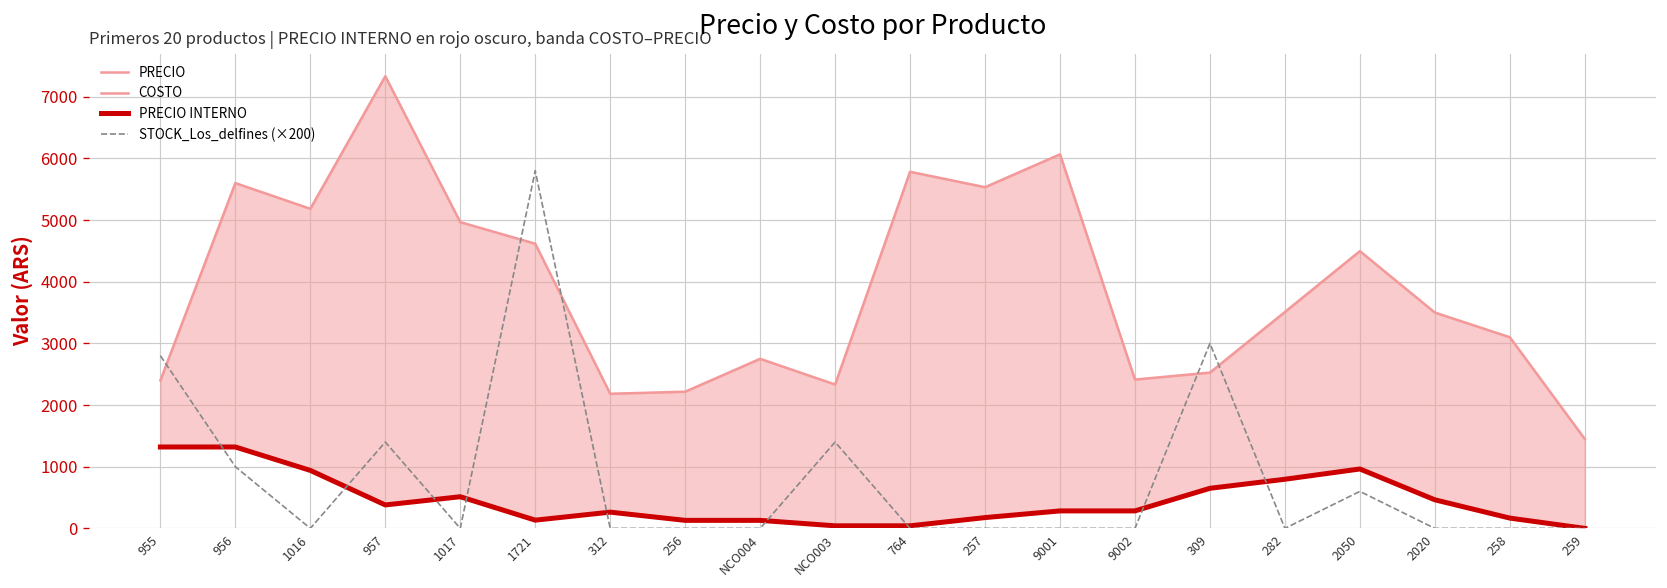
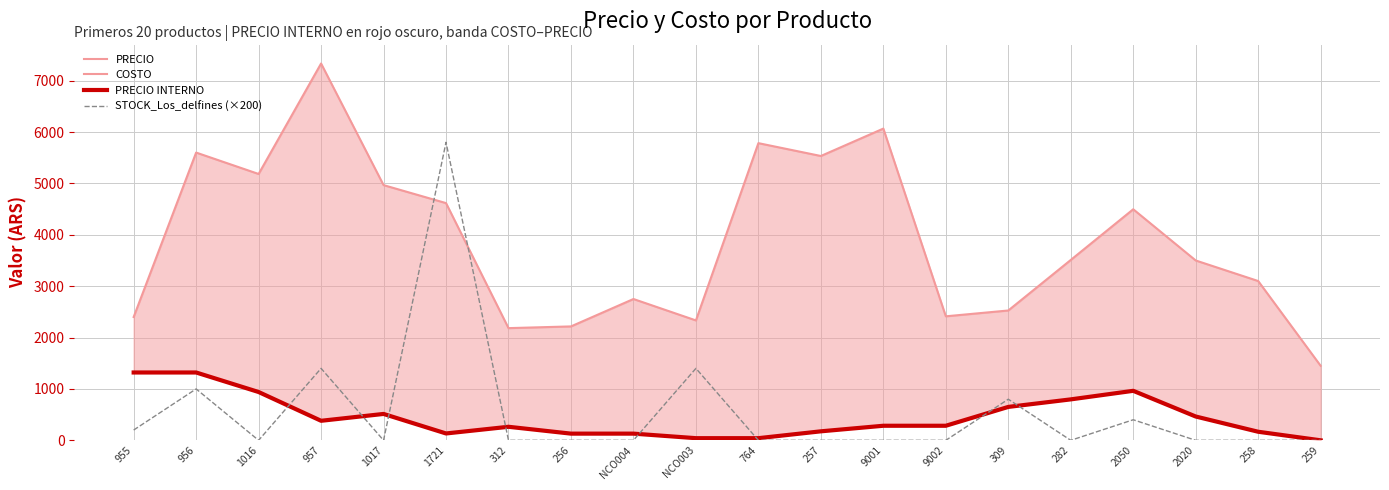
  {
    "PRECIO": {
      "955": 2400,
      "956": 5600,
      "1016": 5200,
      "1017": 5000,
      "1721": 4600,
      "312": 2200,
      "256": 2200,
      "NCO004": 2800,
      "NCO003": 2300,
      "764": 5800,
      "257": 5500,
      "9001": 6100,
      "9002": 2400,
      "309": 2500,
      "282": 3500,
      "2050": 4500,
      "2020": 3500,
      "258": 3100,
      "259": 1500
    },
    "PRECIO INTERNO": {
      "955": 1300,
      "956": 1300,
      "1016": 900,
      "957": 400,
      "1017": 500,
      "1721": 100,
      "312": 300,
      "256": 100,
      "NCO004": 100,
      "NCO003": 0,
      "257": 200,
      "9001": 300,
      "9002": 300,
      "309": 700,
      "282": 800,
      "2050": 1000,
      "2020": 500,
      "258": 200
    },
    "STOCK_Los_delfines (×200)": {
-     "955": 2800,
+     "955": 200,
      "956": 1000,
      "1016": 0,
      "957": 1400,
      "1017": 0,
      "1721": 5800,
      "312": 0,
      "256": 0,
      "NCO004": 0,
      "NCO003": 1400,
      "257": 0,
      "9001": 0,
      "9002": 0,
-     "309": 3000,
+     "309": 800,
      "282": 0,
-     "2050": 600,
+     "2050": 400,
      "2020": 0,
      "258": 0
    }
  }
